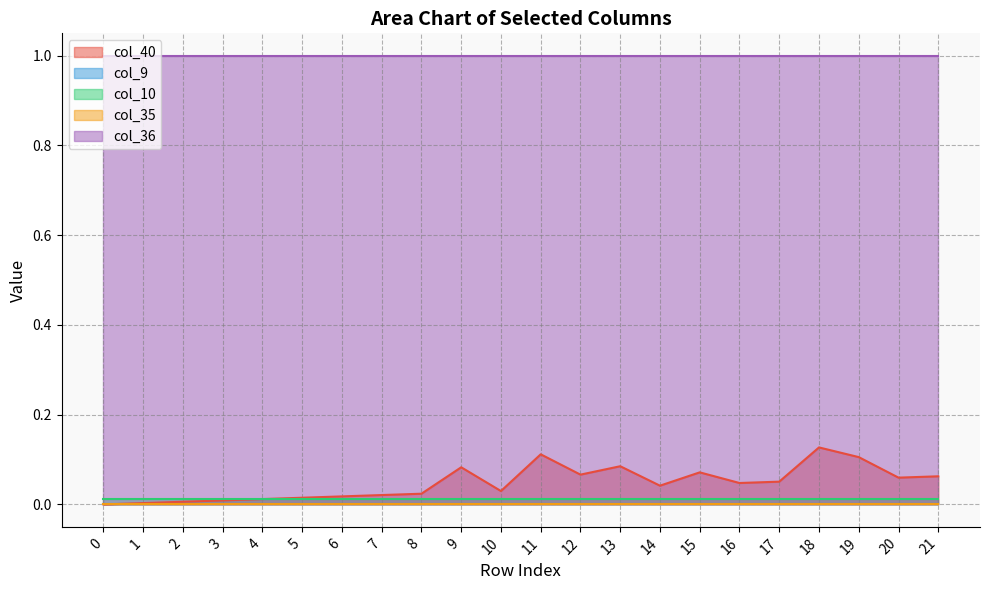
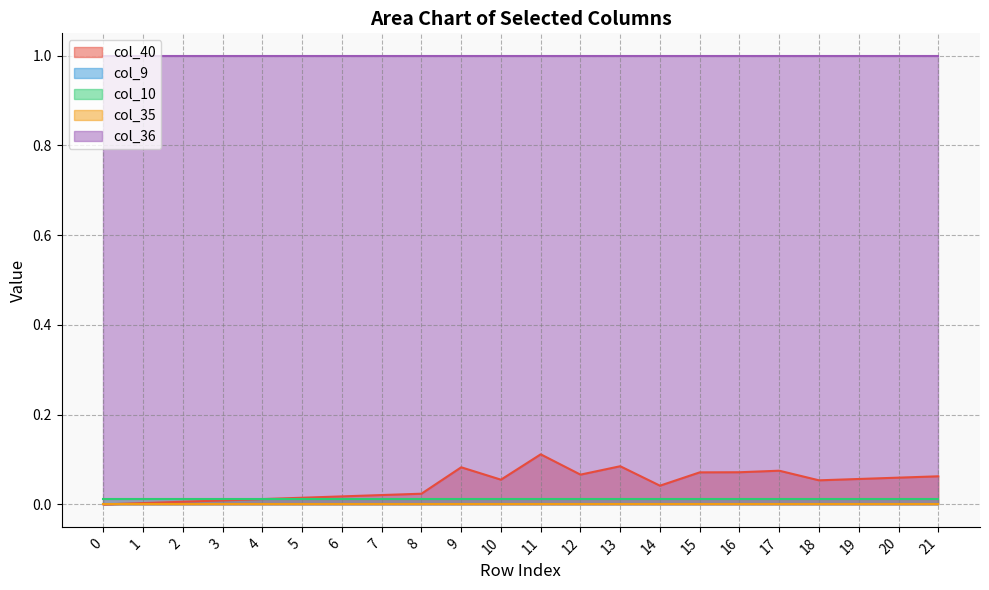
  {
    "col_40": {
      "2": 0.01,
      "7": 0.02,
      "8": 0.02,
      "9": 0.08,
-     "10": 0.03,
+     "10": 0.06,
      "11": 0.11,
      "12": 0.07,
      "13": 0.09,
      "14": 0.04,
      "15": 0.07,
-     "16": 0.05,
-     "17": 0.05,
-     "18": 0.13,
-     "19": 0.11,
+     "16": 0.07,
+     "17": 0.08,
+     "18": 0.05,
+     "19": 0.06,
      "20": 0.06,
      "21": 0.06
    },
    "col_35": {
      "2": 0.00,
      "3": 0.00,
      "4": 0.00,
      "5": 0.00,
      "6": 0.00,
      "7": 0.00,
      "8": 0.00,
      "9": 0.00,
      "10": 0.00,
      "11": 0.00,
      "12": 0.00,
      "13": 0.00,
      "14": 0.00,
      "15": 0.00,
      "16": 0.00,
      "17": 0.00,
      "18": 0.00,
      "19": 0.00,
      "20": 0.00,
      "21": 0.00
    },
    "col_10": {
      "0": 0.01,
      "1": 0.01,
      "2": 0.01,
      "7": 0.01,
      "8": 0.01,
      "9": 0.01,
      "10": 0.01,
      "11": 0.01,
      "12": 0.01,
      "13": 0.01,
      "14": 0.01,
      "15": 0.01,
      "16": 0.01,
      "17": 0.01,
      "18": 0.01,
      "19": 0.01,
      "20": 0.01,
      "21": 0.01
    },
    "col_36": {
      "2": 1.00,
      "3": 1.00,
      "4": 1.00,
      "5": 1.00,
      "6": 1.00,
      "7": 1.00,
      "8": 1.00,
      "9": 1.00,
      "10": 1.00,
      "11": 1.00,
      "12": 1.00,
      "13": 1.00,
      "14": 1.00,
      "15": 1.00,
      "16": 1.00,
      "17": 1.00,
      "18": 1.00,
      "19": 1.00,
      "20": 1.00,
      "21": 1.00
    }
  }
